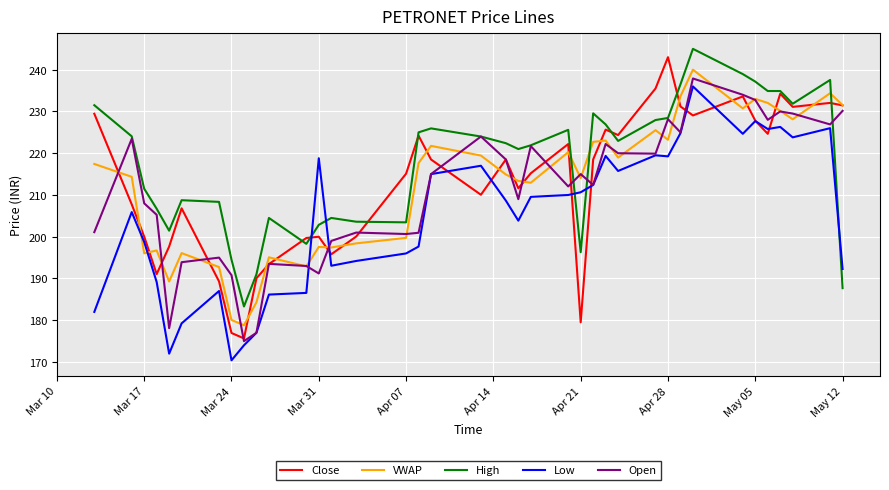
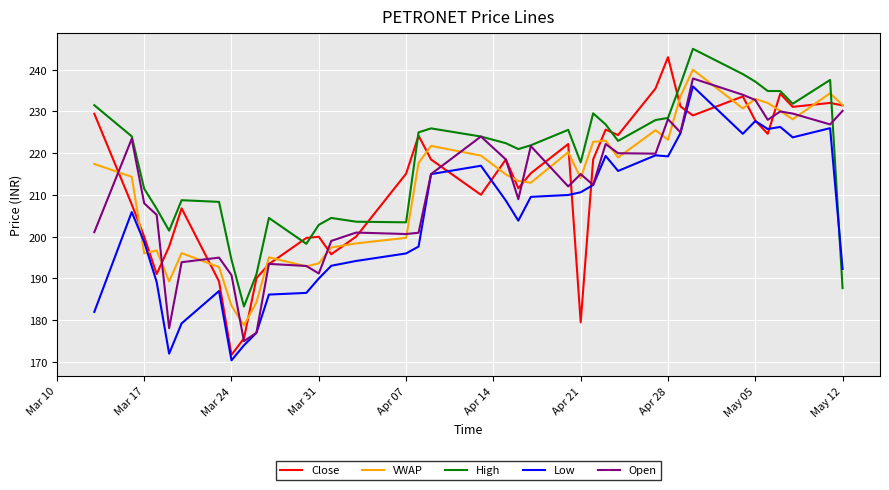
  {
    "Close": {
      "Mar 17": 200,
-     "Mar 24": 177,
+     "Mar 24": 172,
      "Mar 31": 200,
      "Apr 07": 215,
      "Apr 21": 180,
      "Apr 28": 243
    },
    "VWAP": {
      "Mar 17": 196,
-     "Mar 24": 180,
-     "Mar 31": 198,
+     "Mar 24": 183,
+     "Mar 31": 194,
      "Apr 07": 200,
      "Apr 21": 214,
      "Apr 28": 223
    },
    "High": {
      "Mar 17": 212,
      "Mar 24": 195,
      "Mar 31": 203,
      "Apr 07": 203,
-     "Apr 21": 196,
+     "Apr 21": 218,
      "May 05": 237,
      "May 12": 188
    },
    "Low": {
      "Mar 17": 199,
      "Mar 24": 170,
-     "Mar 31": 219,
+     "Mar 31": 190,
      "Apr 07": 196,
      "Apr 21": 211,
      "Apr 28": 219,
      "May 12": 192
    },
    "Open": {
      "Mar 17": 208,
      "Mar 24": 191,
      "Mar 31": 191,
      "Apr 07": 201,
      "Apr 21": 215,
      "May 12": 230
    }
  }
